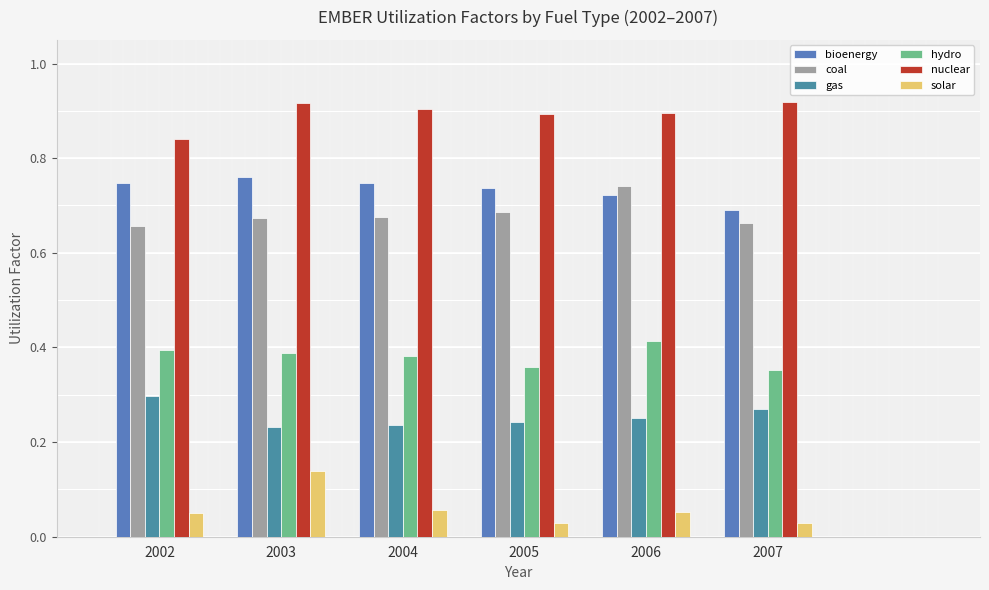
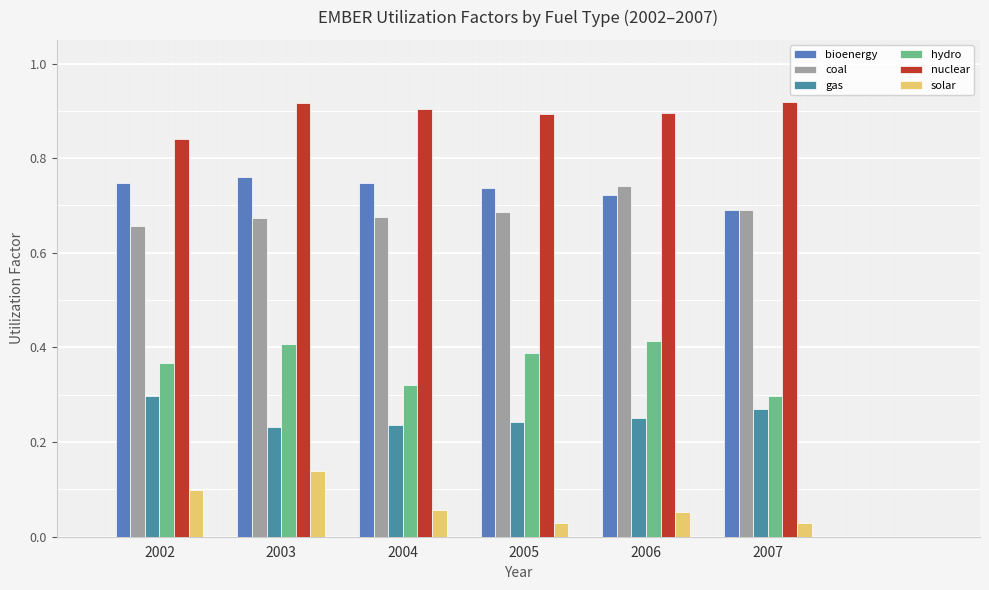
  {
    "coal": {
      "2002": 0.66,
      "2003": 0.67,
      "2004": 0.68,
      "2005": 0.69,
      "2006": 0.74,
-     "2007": 0.66
+     "2007": 0.69
    },
    "hydro": {
-     "2002": 0.40,
-     "2003": 0.39,
-     "2004": 0.38,
-     "2005": 0.36,
+     "2002": 0.37,
+     "2003": 0.41,
+     "2004": 0.32,
+     "2005": 0.39,
      "2006": 0.41,
-     "2007": 0.35
+     "2007": 0.30
    },
    "nuclear": {
      "2002": 0.84,
      "2003": 0.92,
      "2004": 0.90,
      "2005": 0.89,
      "2006": 0.90,
      "2007": 0.92
    },
    "solar": {
-     "2002": 0.05,
+     "2002": 0.10,
      "2003": 0.14,
      "2004": 0.06,
      "2005": 0.03,
      "2006": 0.05,
      "2007": 0.03
    }
  }
